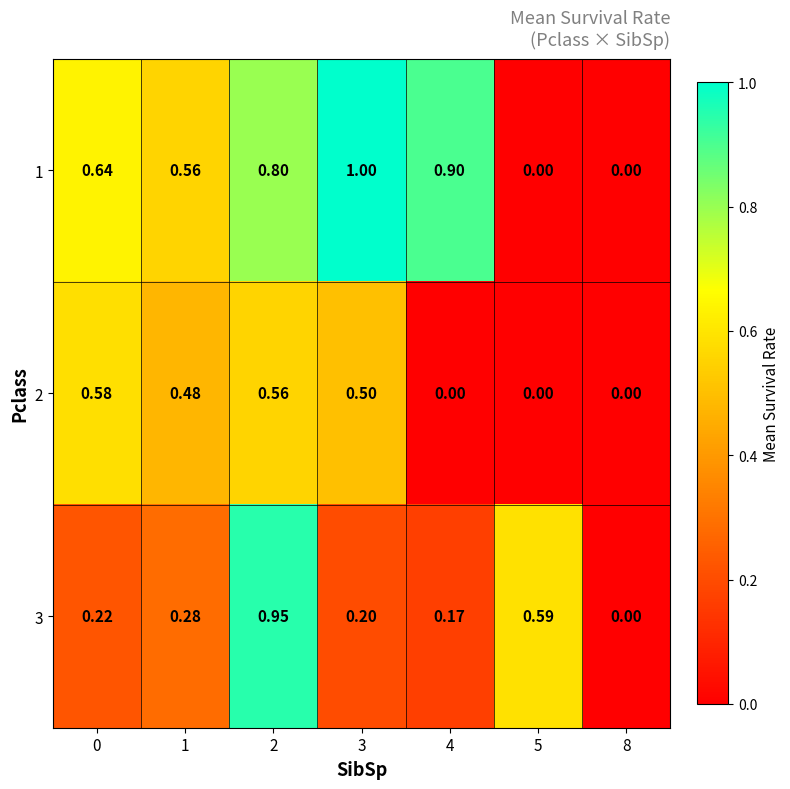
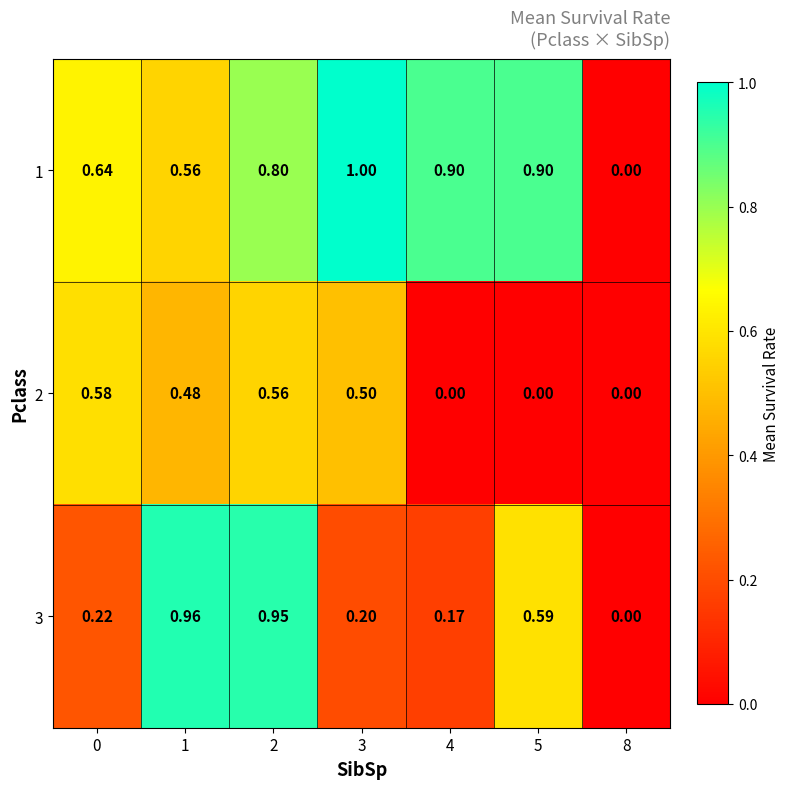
  {
    "1": {
      "0": 0.64,
      "1": 0.56,
      "2": 0.80,
      "3": 1.00,
      "4": 0.90,
-     "5": 0.00,
+     "5": 0.90,
      "8": 0.00
    },
    "2": {
      "0": 0.58,
      "1": 0.48,
      "2": 0.56,
      "3": 0.50,
      "4": 0.00,
      "5": 0.00,
      "8": 0.00
    },
    "3": {
      "0": 0.22,
-     "1": 0.28,
+     "1": 0.96,
      "2": 0.95,
      "3": 0.20,
      "4": 0.17,
      "5": 0.59,
      "8": 0.00
    }
  }
